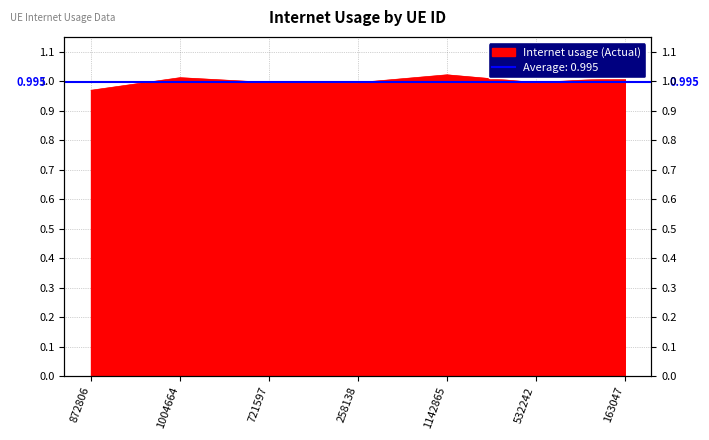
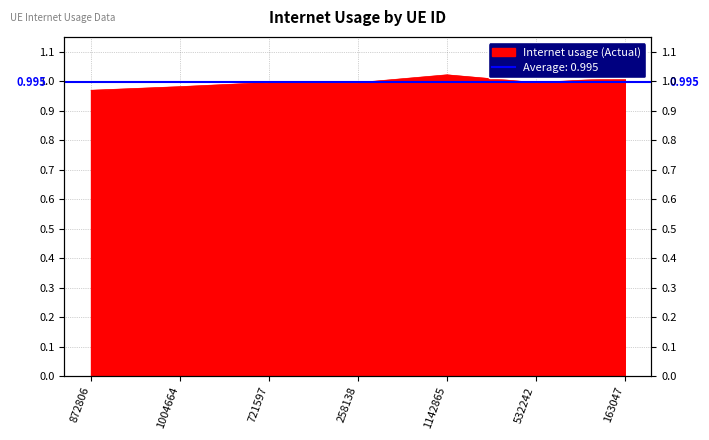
  {
    "872806": 0.97,
-   "1004664": 1.01,
+   "1004664": 0.98,
    "721597": 1.00,
    "258138": 0.99,
    "1142865": 1.02,
    "532242": 0.99,
    "163047": 1.01
  }
